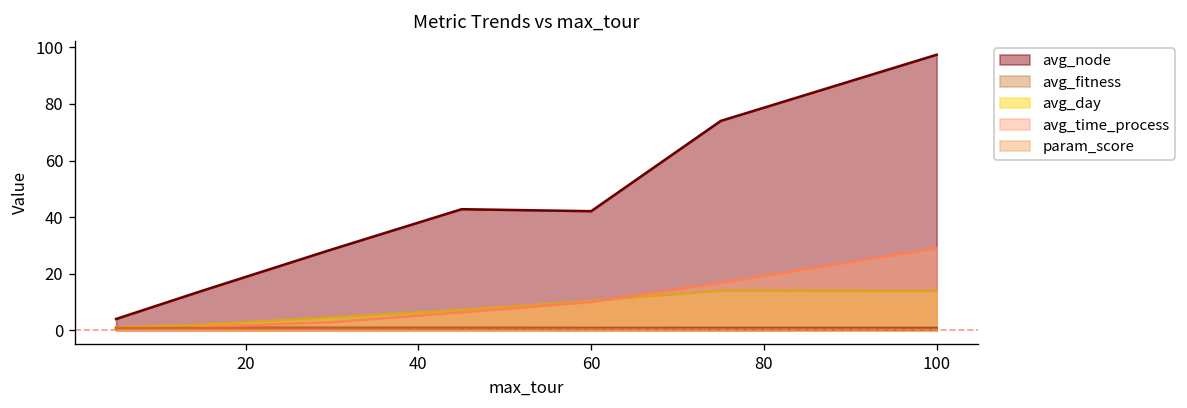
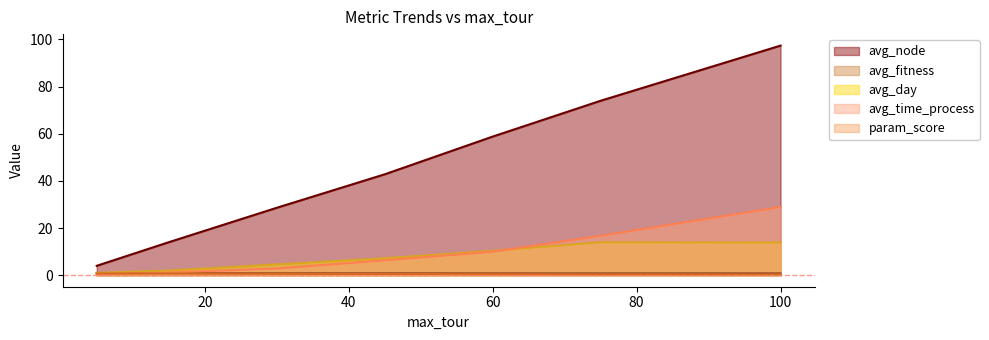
  {
    "avg_node": {
-     "60": 42,
+     "60": 59,
      "100": 97
    },
    "avg_day": {
      "100": 14
    }
  }
